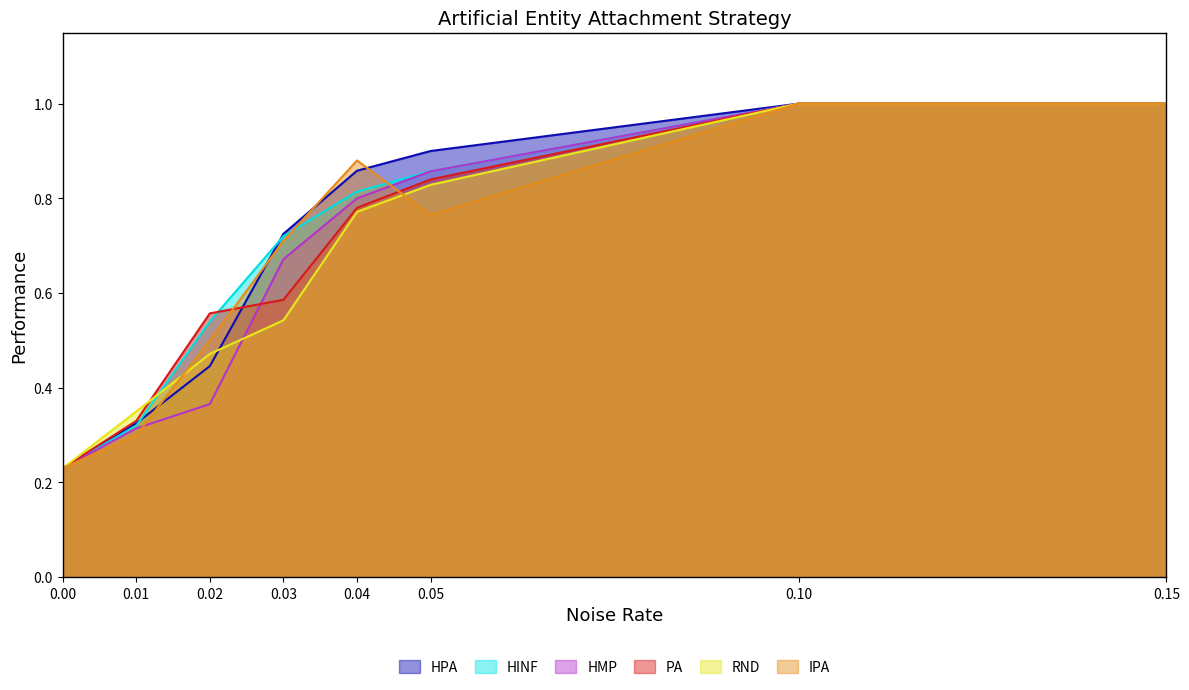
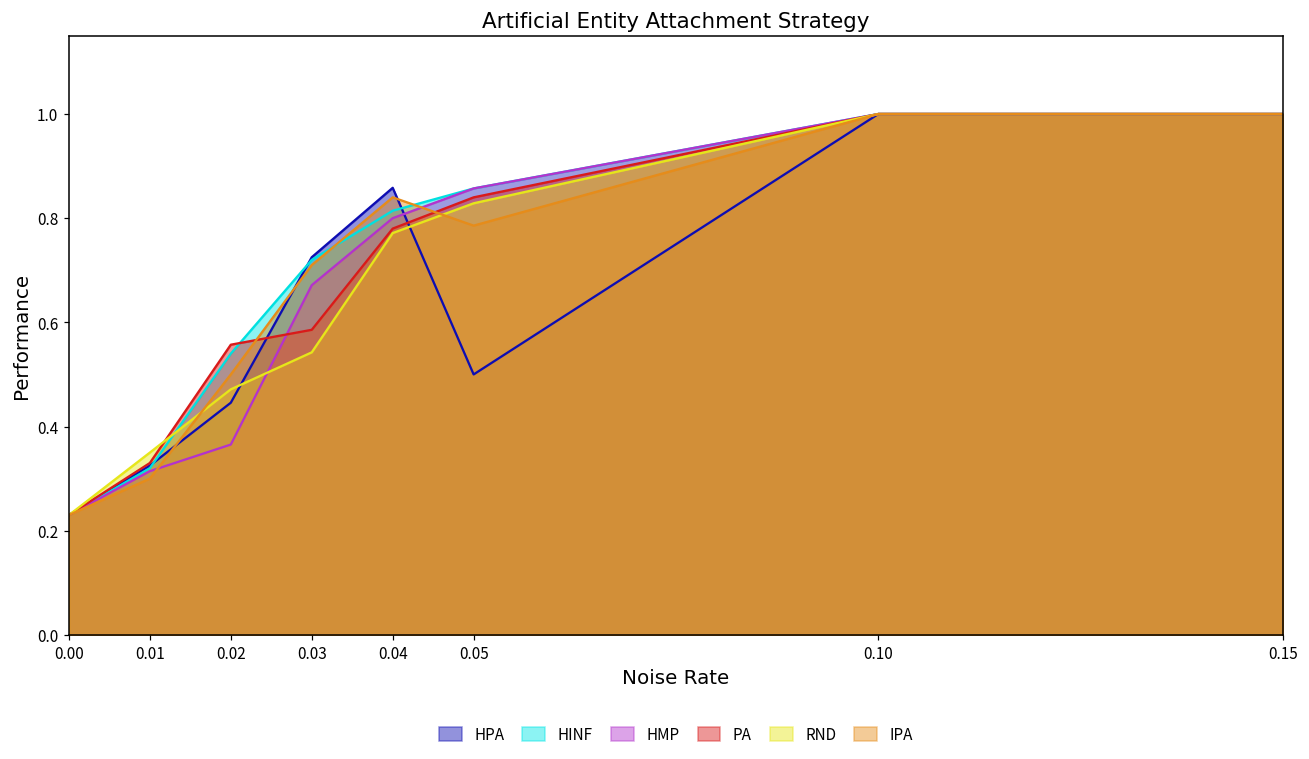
  {
    "HPA": {
      "0.02": 0.45,
      "0.04": 0.86,
-     "0.05": 0.9
+     "0.05": 0.5
    },
    "HINF": {
      "0.02": 0.54,
      "0.04": 0.81
    },
    "HMP": {
      "0.01": 0.31,
      "0.02": 0.37,
      "0.03": 0.67,
      "0.04": 0.80
    },
    "PA": {
      "0.02": 0.56,
      "0.03": 0.59,
      "0.04": 0.78,
      "0.05": 0.84
    },
    "RND": {
      "0.01": 0.35,
      "0.02": 0.47,
      "0.03": 0.54,
      "0.04": 0.77,
      "0.05": 0.83
    },
    "IPA": {
      "0.01": 0.30,
      "0.02": 0.50,
      "0.03": 0.71,
-     "0.04": 0.88,
-     "0.05": 0.77
+     "0.04": 0.84,
+     "0.05": 0.79
    }
  }
